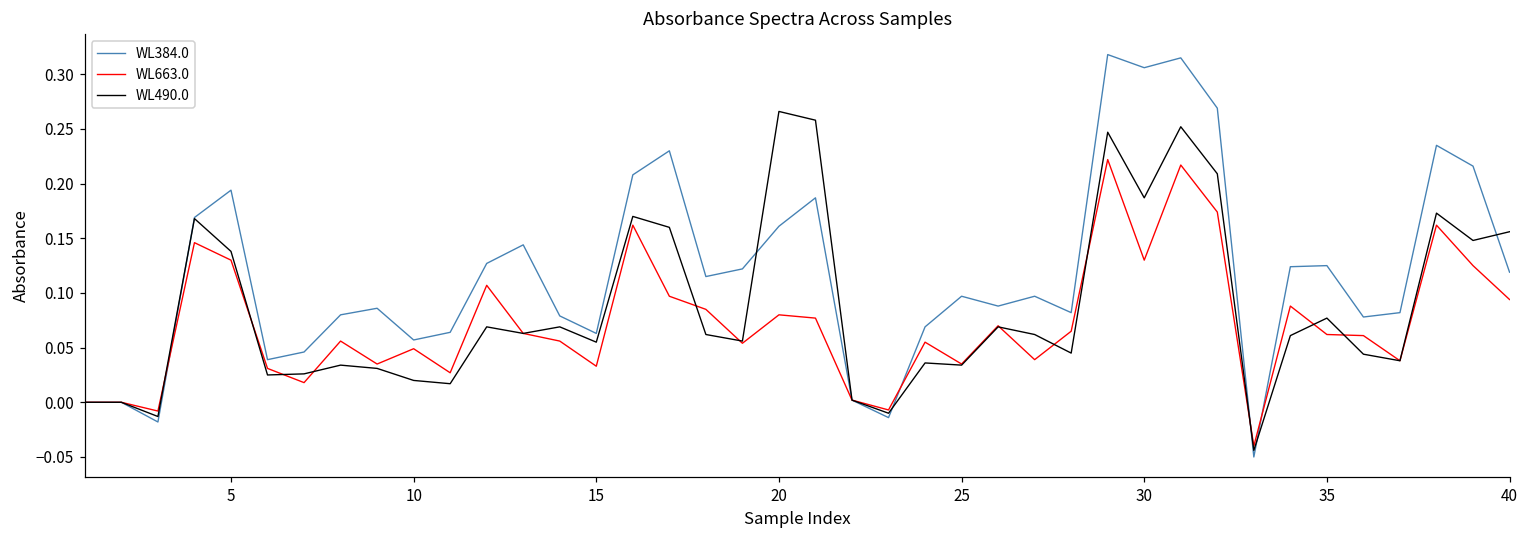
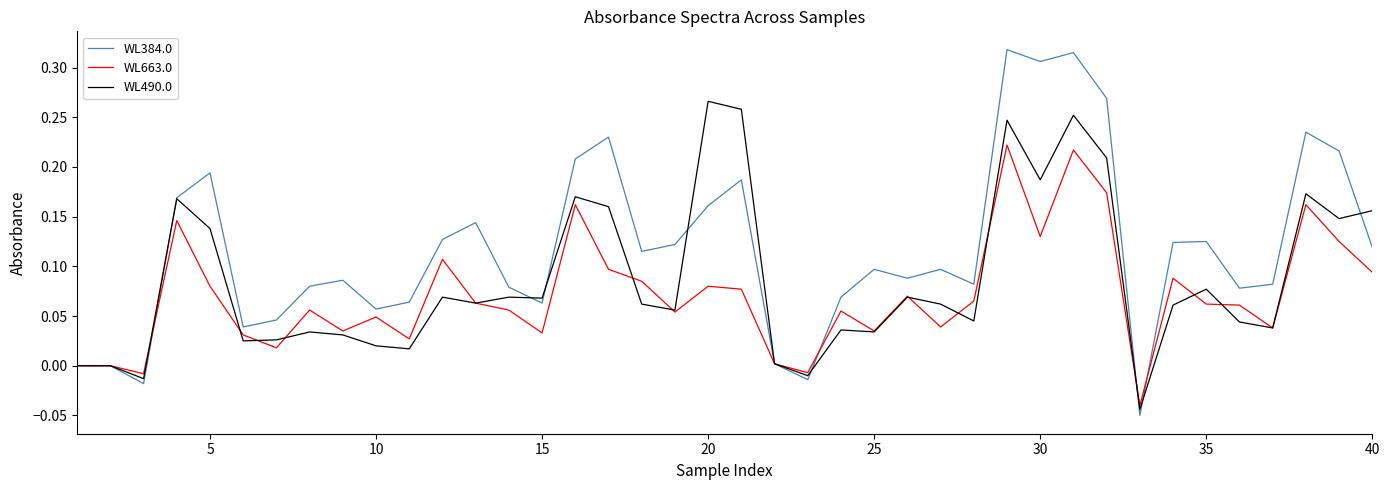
  {
    "WL384.0": {
      "5": 0.19,
      "10": 0.06,
      "15": 0.06,
      "20": 0.16,
      "25": 0.10,
      "30": 0.31,
      "35": 0.13,
      "40": 0.12
    },
    "WL663.0": {
-     "5": 0.13,
+     "5": 0.08,
      "10": 0.05,
      "15": 0.03,
      "20": 0.08,
      "30": 0.13,
      "35": 0.06,
      "40": 0.09
    },
    "WL490.0": {
      "5": 0.14,
      "10": 0.02,
-     "15": 0.06,
+     "15": 0.07,
      "20": 0.27,
      "30": 0.19,
      "35": 0.08,
      "40": 0.16
    }
  }
